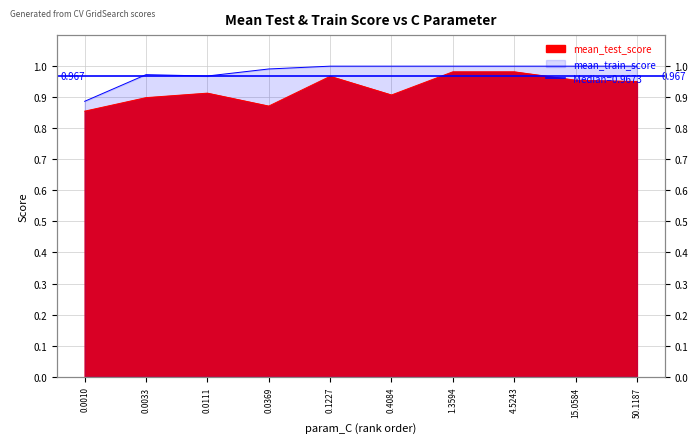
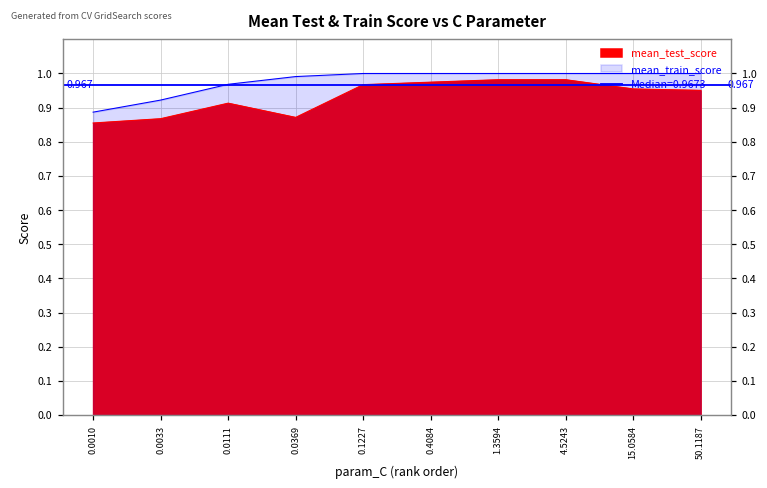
  {
    "mean_test_score": {
      "0.0010": 0.86,
-     "0.0033": 0.90,
+     "0.0033": 0.87,
      "0.0111": 0.91,
      "0.0369": 0.87,
      "0.1227": 0.97,
-     "0.4084": 0.91,
+     "0.4084": 0.97,
      "1.3594": 0.98,
      "4.5243": 0.98,
      "15.0584": 0.95
    },
    "mean_train_score": {
-     "0.0033": 0.97,
+     "0.0033": 0.92,
      "0.0111": 0.97,
      "0.0369": 0.99,
      "0.1227": 1.00,
      "0.4084": 1.00,
      "1.3594": 1.00,
      "4.5243": 1.00,
      "15.0584": 1.00,
      "50.1187": 1.00
    }
  }
